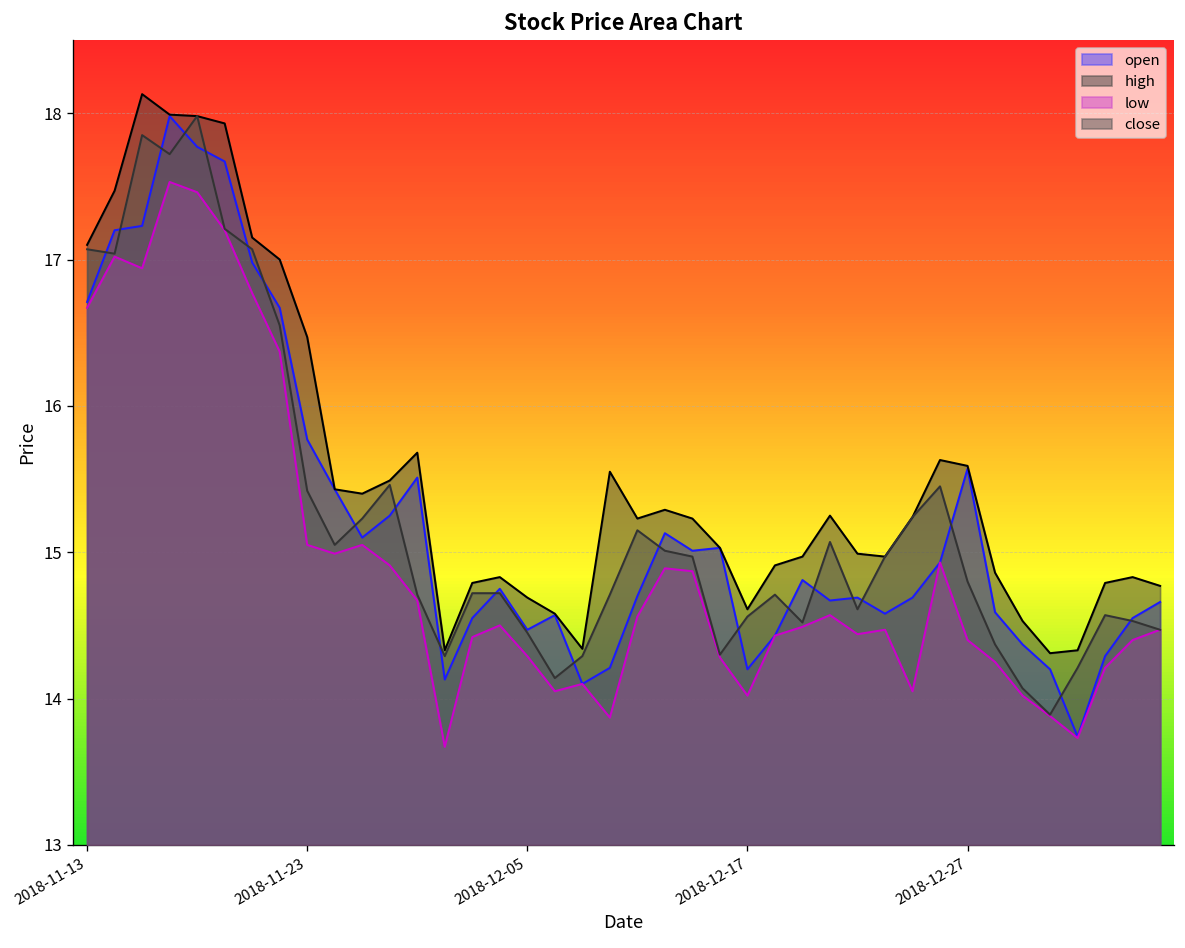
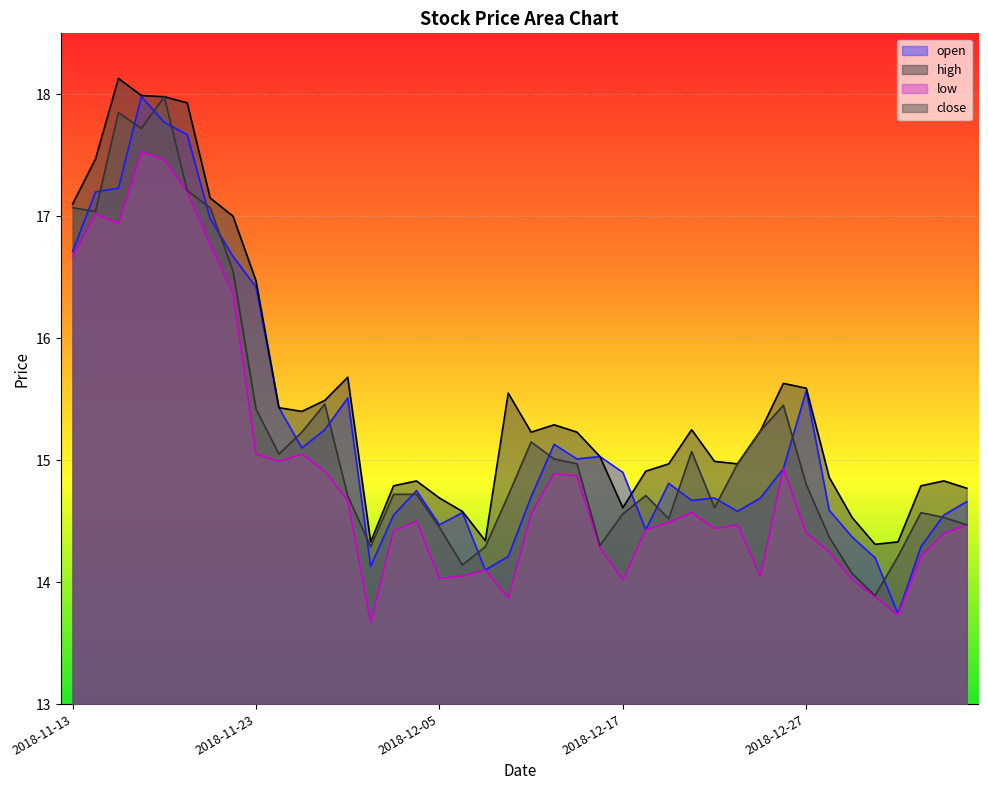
  {
    "open": {
      "2018-11-13": 16.71,
-     "2018-11-23": 15.77,
-     "2018-12-17": 14.2
+     "2018-11-23": 16.42,
+     "2018-12-17": 14.9
    },
    "low": {
      "2018-11-13": 16.67,
      "2018-11-23": 15.05,
-     "2018-12-05": 14.29,
+     "2018-12-05": 14.03,
      "2018-12-17": 14.02,
      "2018-12-27": 14.40
    }
  }
